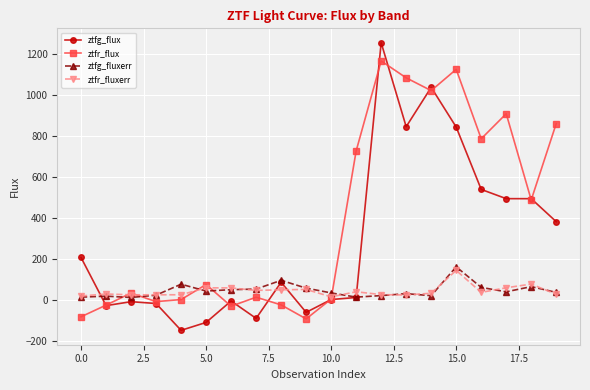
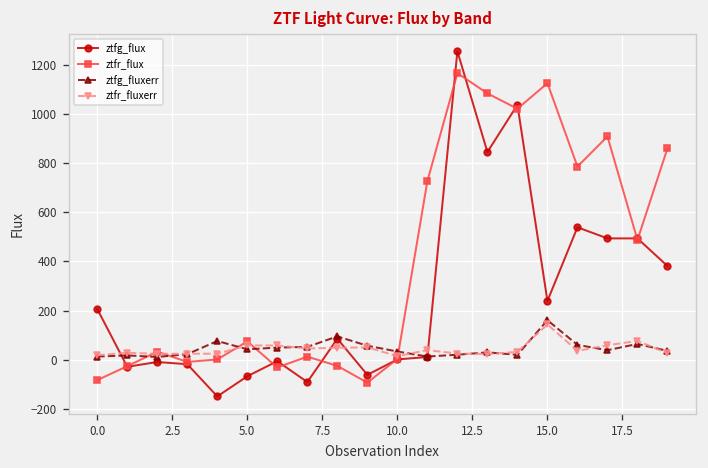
  {
    "ztfg_flux": {
      "0.0": 210,
-     "5.0": -110,
-     "15.0": 840
+     "5.0": -70,
+     "15.0": 240
    },
    "ztfr_flux": {
      "0.0": -80,
      "5.0": 70,
      "15.0": 1120
    },
    "ztfg_fluxerr": {
      "5.0": 40,
      "10.0": 30,
      "15.0": 160
    },
    "ztfr_fluxerr": {
      "5.0": 60,
      "15.0": 140
    }
  }
